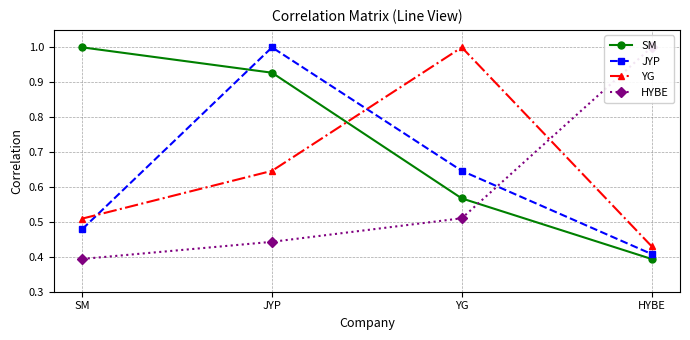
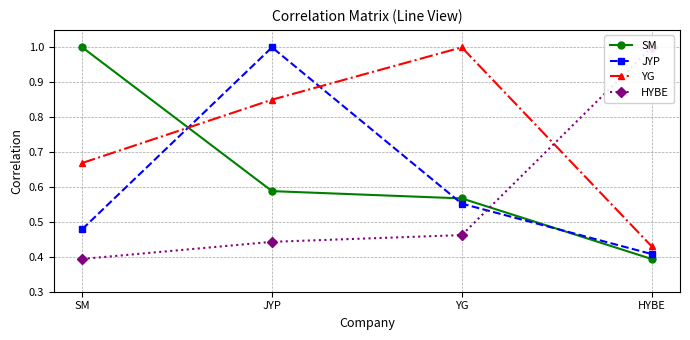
  {
    "SM": {
      "SM": 1.00,
-     "JYP": 0.93,
+     "JYP": 0.59,
      "YG": 0.57,
      "HYBE": 0.39
    },
    "JYP": {
      "SM": 0.48,
      "JYP": 1.00,
-     "YG": 0.65,
+     "YG": 0.55,
      "HYBE": 0.41
    },
    "YG": {
-     "SM": 0.51,
-     "JYP": 0.65,
+     "SM": 0.67,
+     "JYP": 0.85,
      "YG": 1.00,
      "HYBE": 0.43
    },
    "HYBE": {
      "SM": 0.39,
      "JYP": 0.44,
-     "YG": 0.51
+     "YG": 0.46
    }
  }
